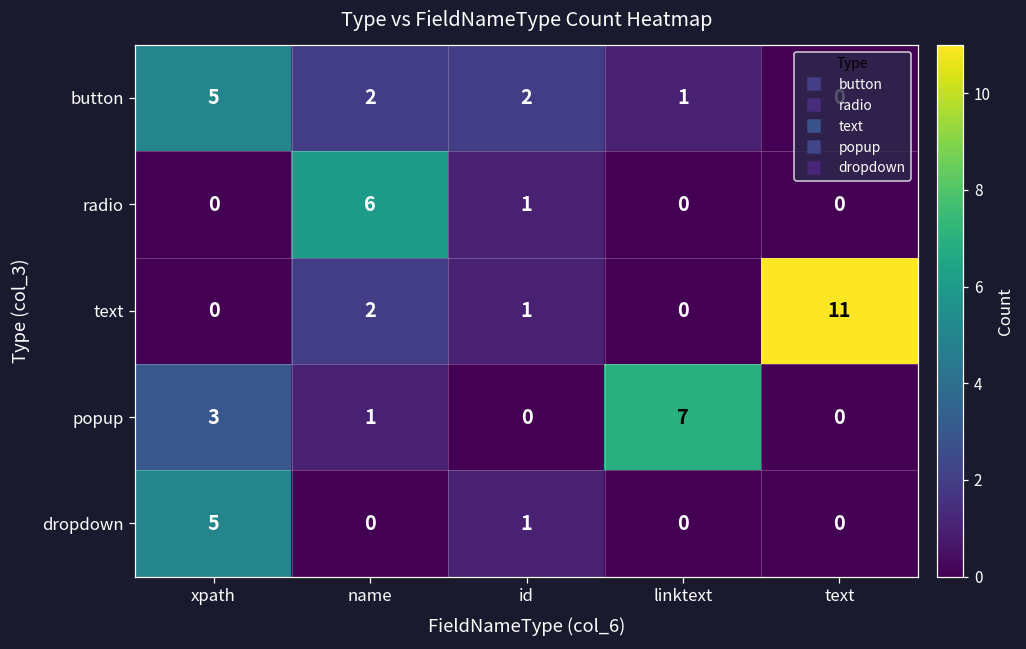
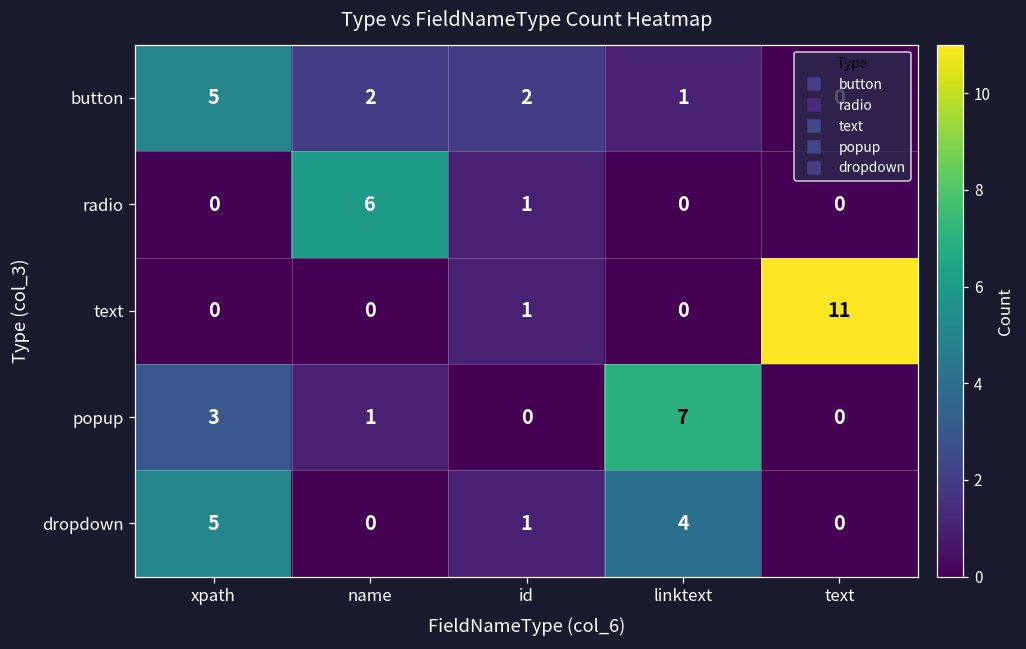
  {
    "button": {
      "xpath": 5,
      "name": 2,
      "id": 2,
      "linktext": 1
    },
    "radio": {
      "xpath": 0,
      "name": 6,
      "id": 1,
      "linktext": 0,
      "text": 0
    },
    "text": {
      "xpath": 0,
-     "name": 2,
+     "name": 0,
      "id": 1,
      "linktext": 0,
      "text": 11
    },
    "popup": {
      "xpath": 3,
      "name": 1,
      "id": 0,
      "linktext": 7,
      "text": 0
    },
    "dropdown": {
      "xpath": 5,
      "name": 0,
      "id": 1,
-     "linktext": 0,
+     "linktext": 4,
      "text": 0
    }
  }
